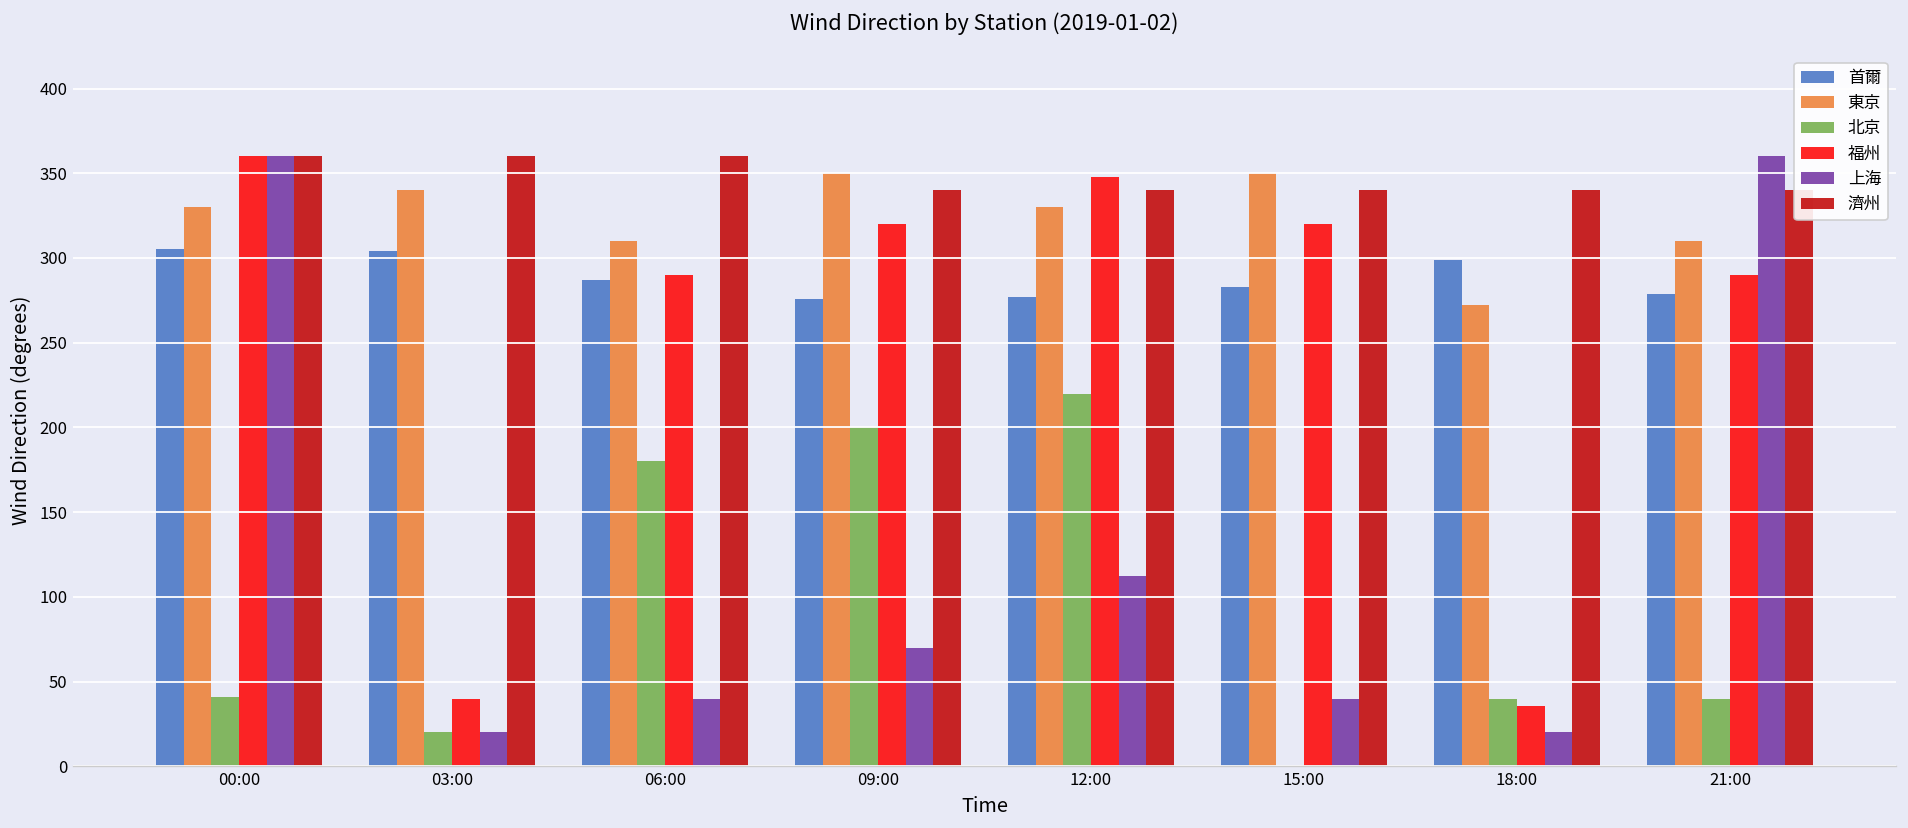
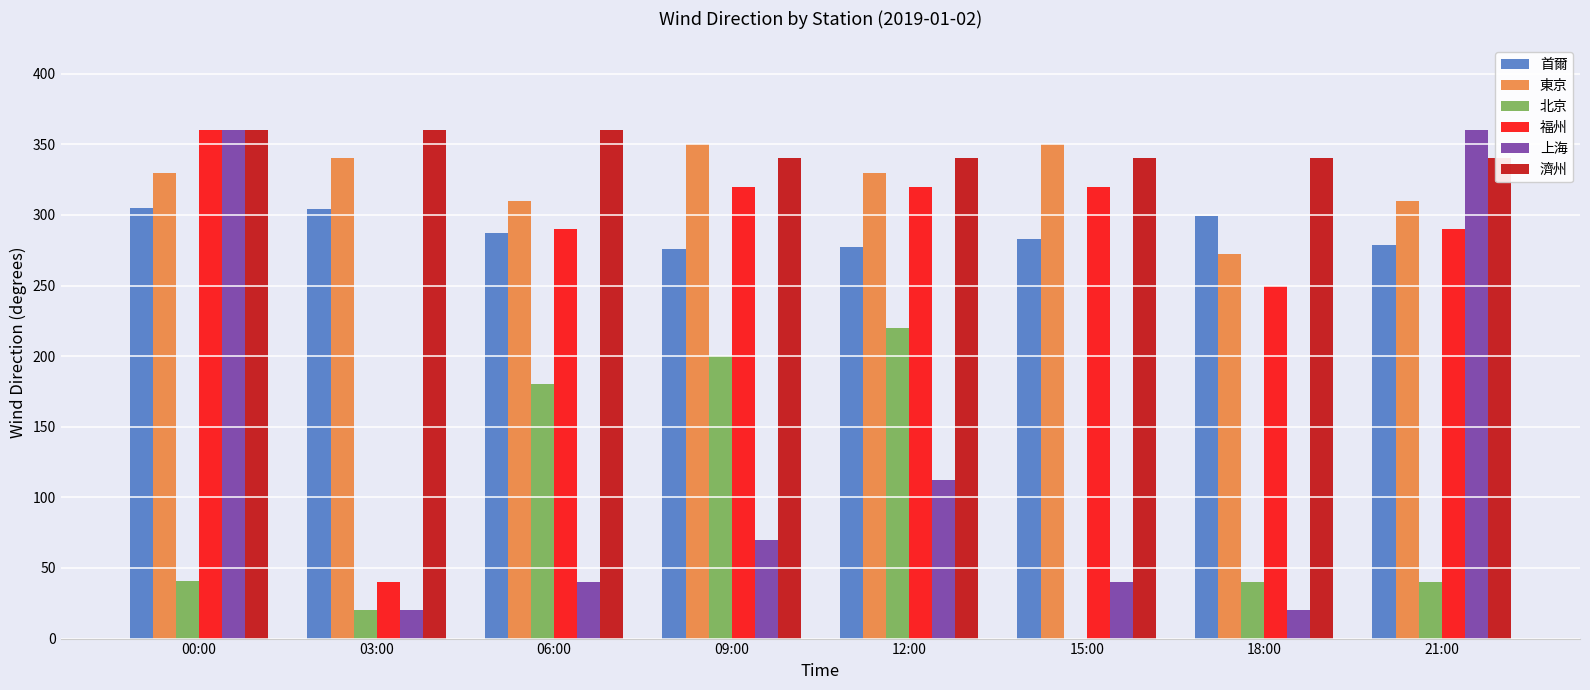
  {
    "首爾": {
      "00:00": 305,
      "03:00": 304,
      "06:00": 287,
      "09:00": 276,
      "12:00": 277,
      "15:00": 283,
      "18:00": 299,
      "21:00": 279
    },
    "東京": {
      "00:00": 330,
      "03:00": 340,
      "06:00": 310,
      "09:00": 350,
      "12:00": 330,
      "15:00": 350,
      "18:00": 272,
      "21:00": 310
    },
    "北京": {
      "00:00": 41,
      "03:00": 20,
      "06:00": 180,
      "09:00": 200,
      "12:00": 220,
      "15:00": 0,
      "18:00": 40,
      "21:00": 40
    },
    "福州": {
      "00:00": 360,
      "03:00": 40,
      "06:00": 290,
      "09:00": 320,
-     "12:00": 348,
+     "12:00": 320,
      "15:00": 320,
-     "18:00": 36,
+     "18:00": 250,
      "21:00": 290
    },
    "上海": {
      "00:00": 360,
      "03:00": 20,
      "06:00": 40,
      "09:00": 70,
      "12:00": 112,
      "15:00": 40,
      "18:00": 20,
      "21:00": 360
    },
    "濟州": {
      "00:00": 360,
      "03:00": 360,
      "06:00": 360,
      "09:00": 340,
      "12:00": 340,
      "15:00": 340,
      "18:00": 340
    }
  }
